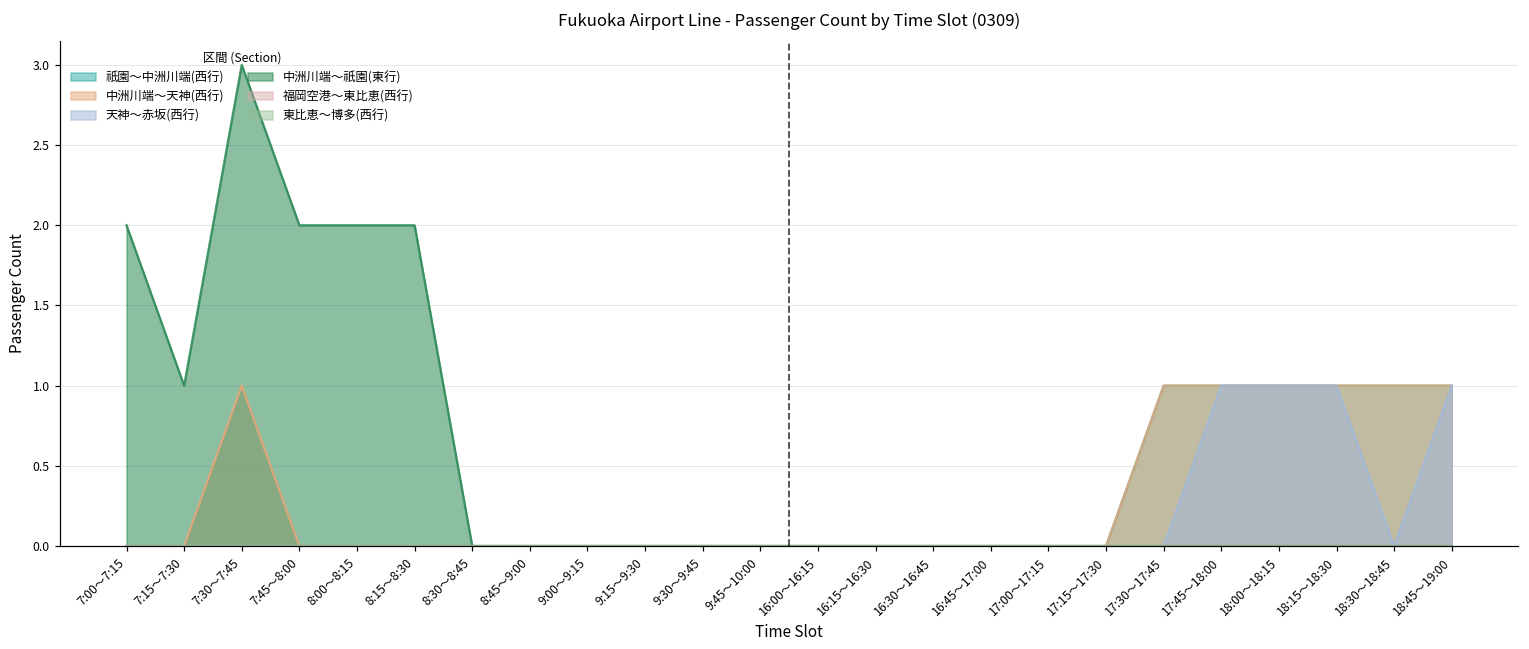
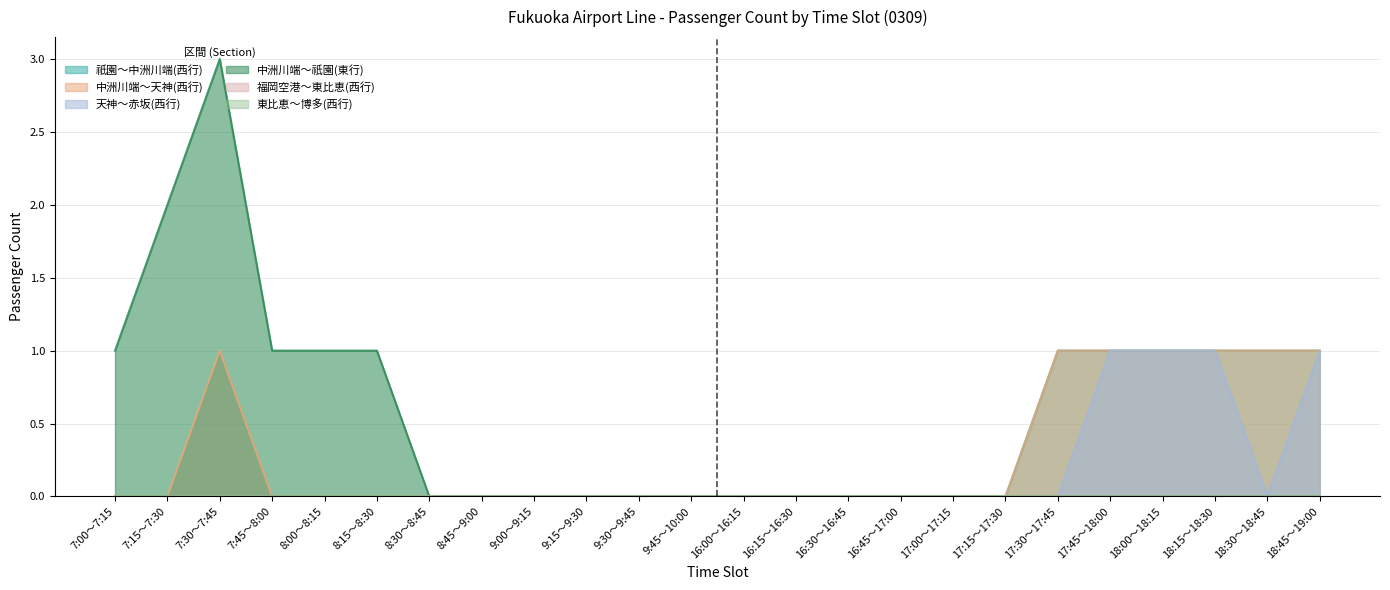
  {
    "中洲川端～天神(西行)": {
      "7:30～7:45": 1
    },
    "中洲川端～祇園(東行)": {
-     "7:00～7:15": 2,
-     "7:15～7:30": 1,
+     "7:00～7:15": 1,
+     "7:15～7:30": 2,
      "7:30～7:45": 3,
-     "7:45～8:00": 2,
-     "8:00～8:15": 2,
-     "8:15～8:30": 2
+     "7:45～8:00": 1,
+     "8:00～8:15": 1,
+     "8:15～8:30": 1
    }
  }
